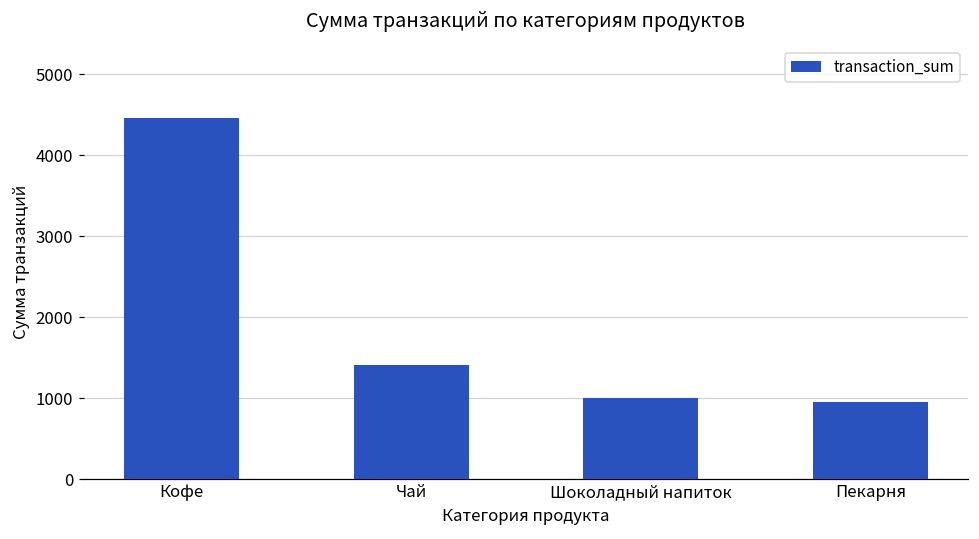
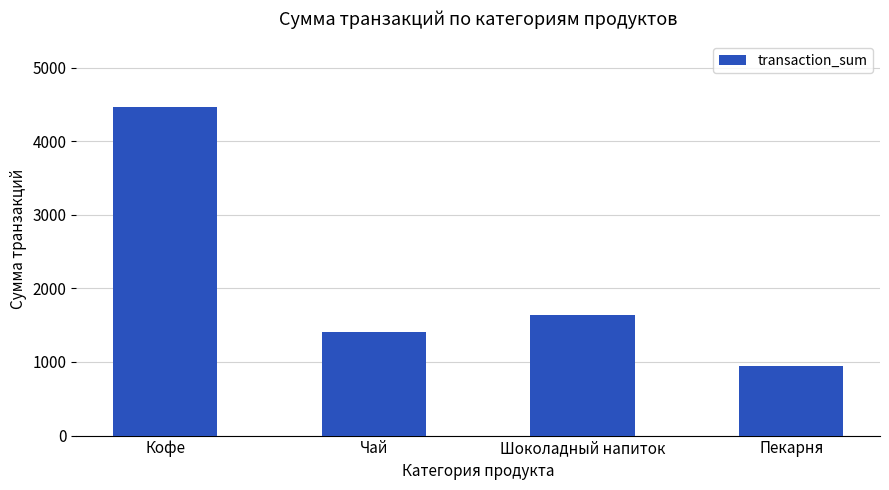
  {
    "Кофе": 4500,
    "Чай": 1400,
-   "Шоколадный напиток": 1000,
+   "Шоколадный напиток": 1600,
    "Пекарня": 900
  }
